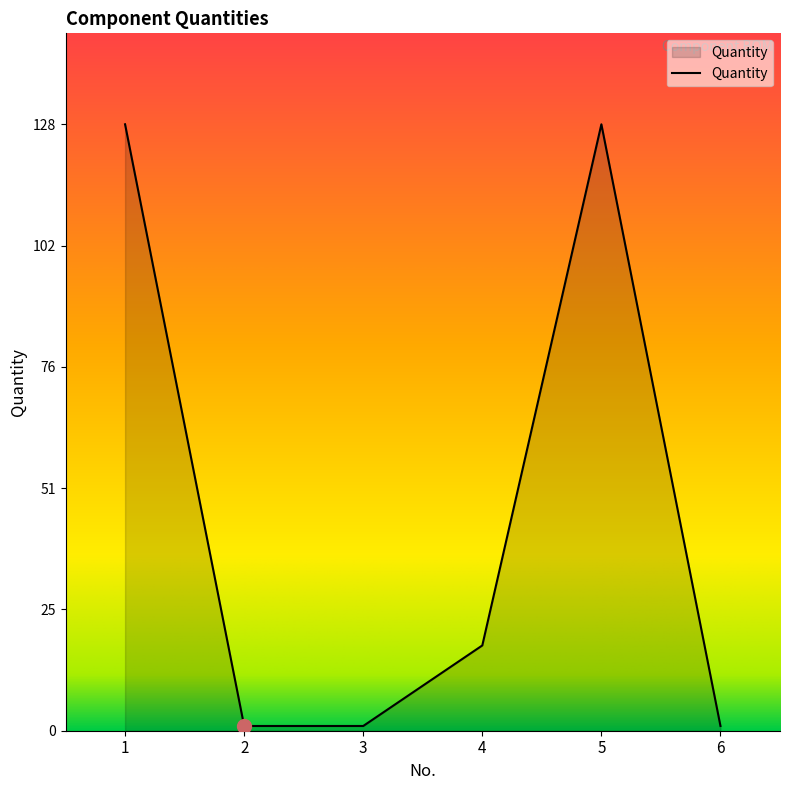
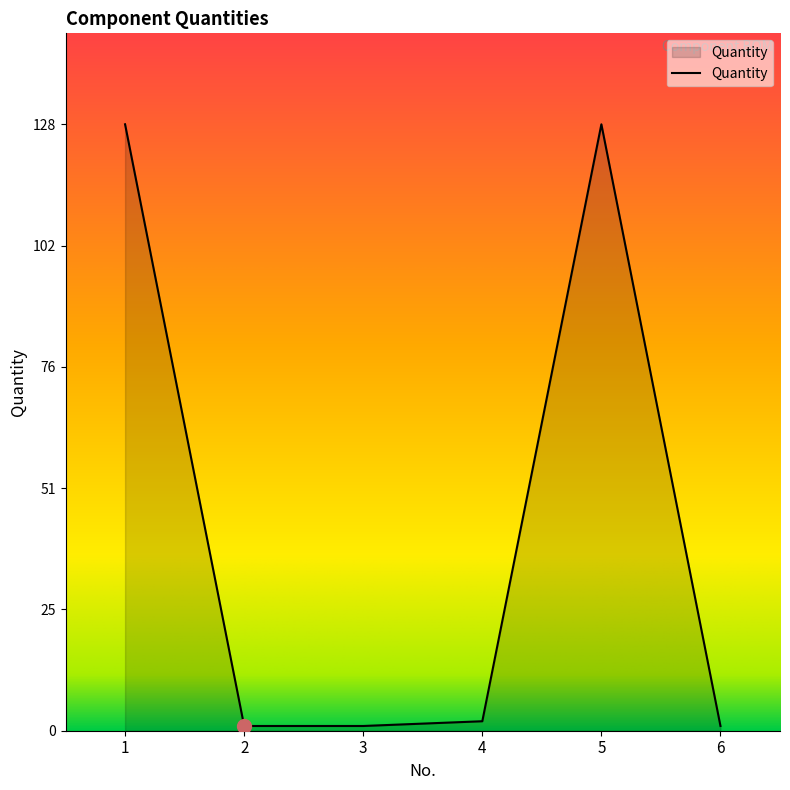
  {
    "Quantity": {
      "1": 128,
      "3": 1,
-     "4": 18,
+     "4": 2,
      "5": 128,
      "6": 1
    }
  }
